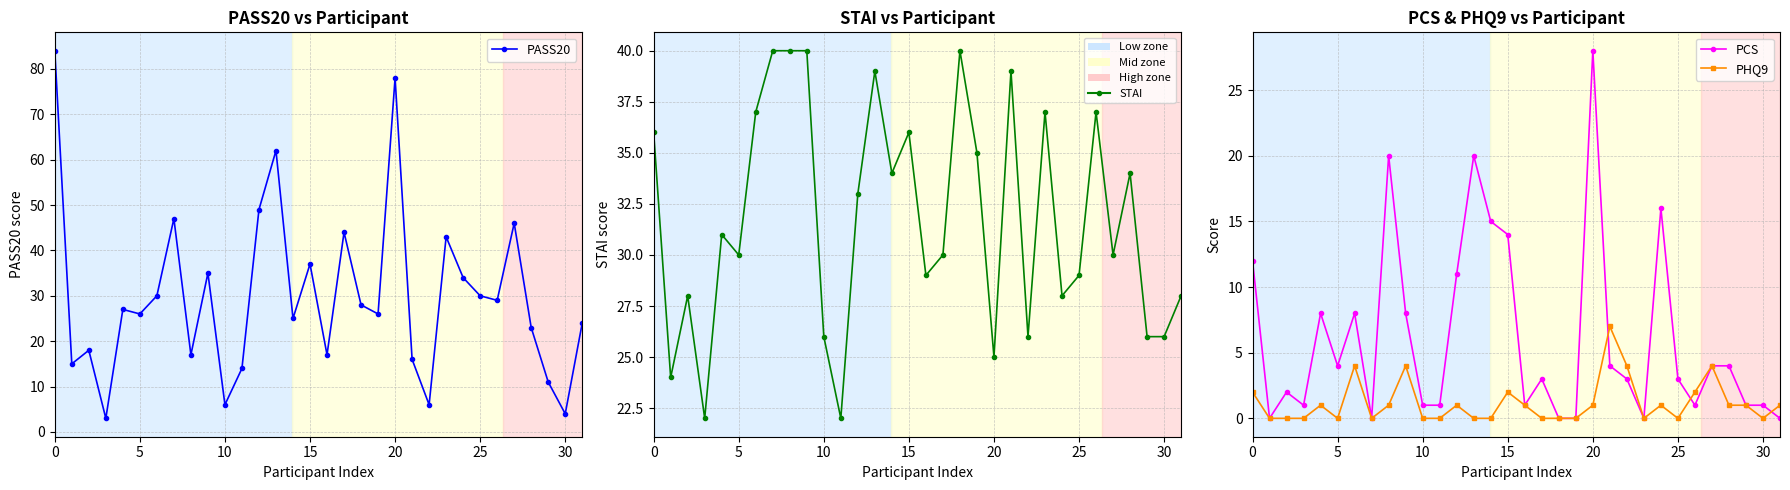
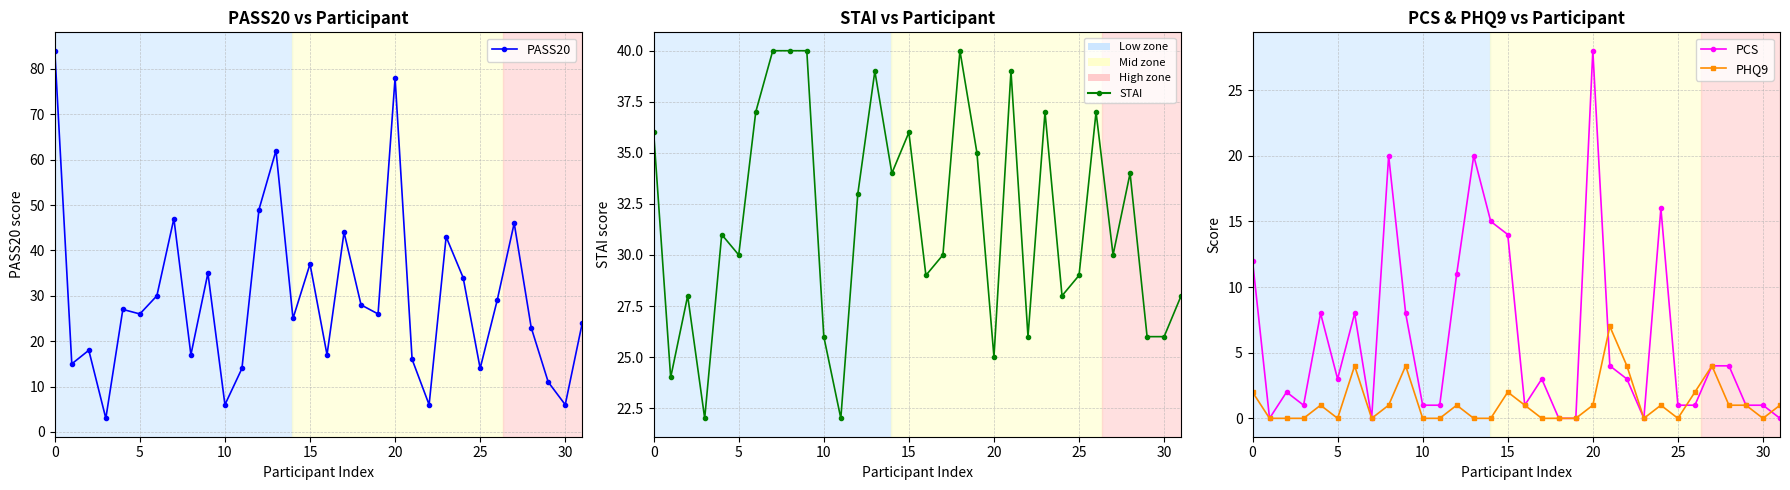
  {
    "PASS20 vs Participant": {
      "0": 84,
      "5": 26,
      "10": 6,
      "15": 37,
      "20": 78,
-     "25": 30,
-     "30": 4
+     "25": 14,
+     "30": 6
    },
    "STAI vs Participant": {
      "0": 36.0,
      "5": 30.0,
      "10": 26.0,
      "15": 36.0,
      "20": 25.0,
      "25": 29.0,
      "30": 26.0
    },
    "PCS & PHQ9 vs Participant": {
      "PCS": {
        "0": 12,
-       "5": 4,
+       "5": 3,
        "10": 1,
        "15": 14,
        "20": 28,
-       "25": 3,
+       "25": 1,
        "30": 1
      },
      "PHQ9": {
        "0": 2,
        "5": 0,
        "10": 0,
        "15": 2,
        "20": 1,
        "25": 0,
        "30": 0
      }
    }
  }
